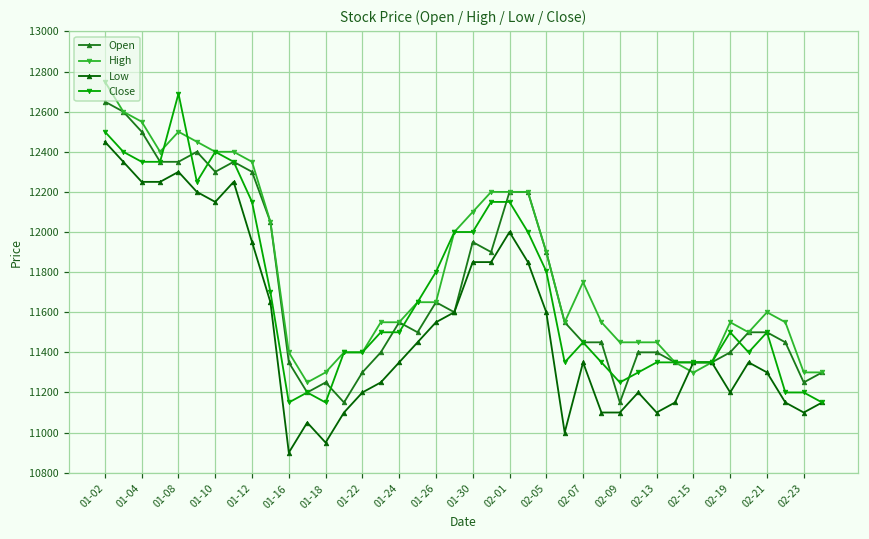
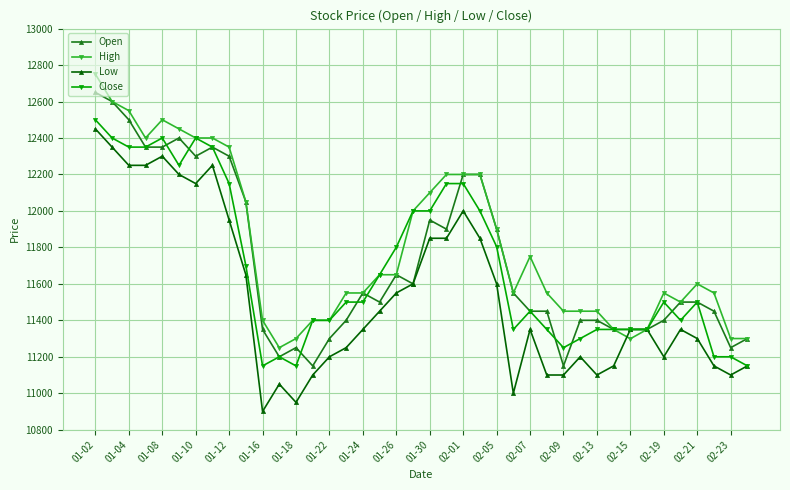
  {
    "High": {
      "01-04": 12550,
      "01-08": 12500,
      "01-12": 12350,
      "01-16": 11400,
      "01-18": 11300,
      "01-30": 12100,
      "02-07": 11750,
      "02-09": 11450,
      "02-13": 11450,
      "02-15": 11300,
      "02-19": 11550,
      "02-21": 11600,
      "02-23": 11300
    },
    "Close": {
      "01-02": 12500,
      "01-04": 12350,
-     "01-08": 12690,
+     "01-08": 12400,
      "01-12": 12150,
      "01-16": 11150,
      "01-18": 11150,
      "01-24": 11500,
      "01-26": 11800,
      "01-30": 12000,
      "02-01": 12150,
      "02-05": 11800,
      "02-09": 11250,
      "02-13": 11350,
      "02-19": 11500,
      "02-23": 11200
    }
  }
